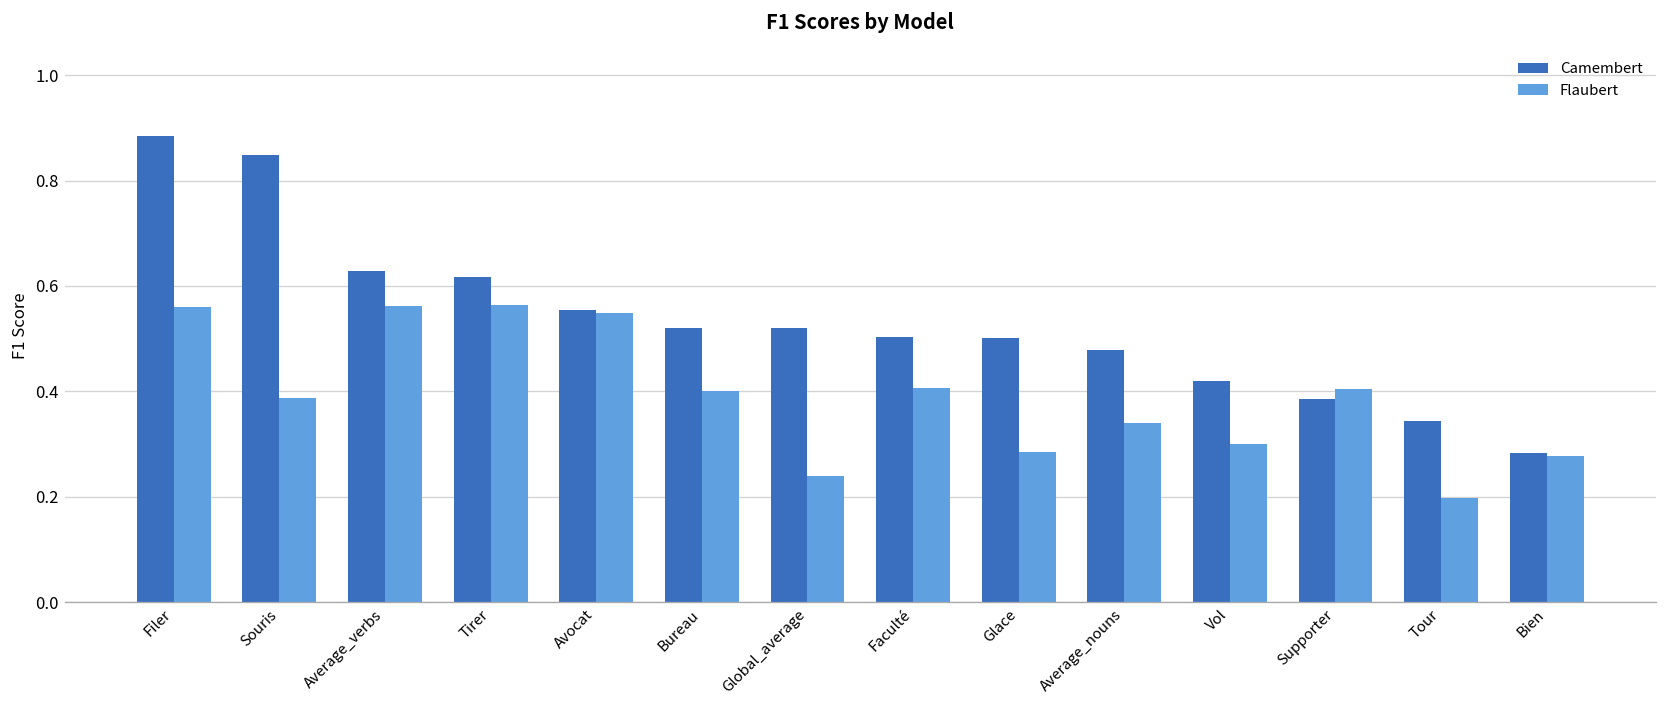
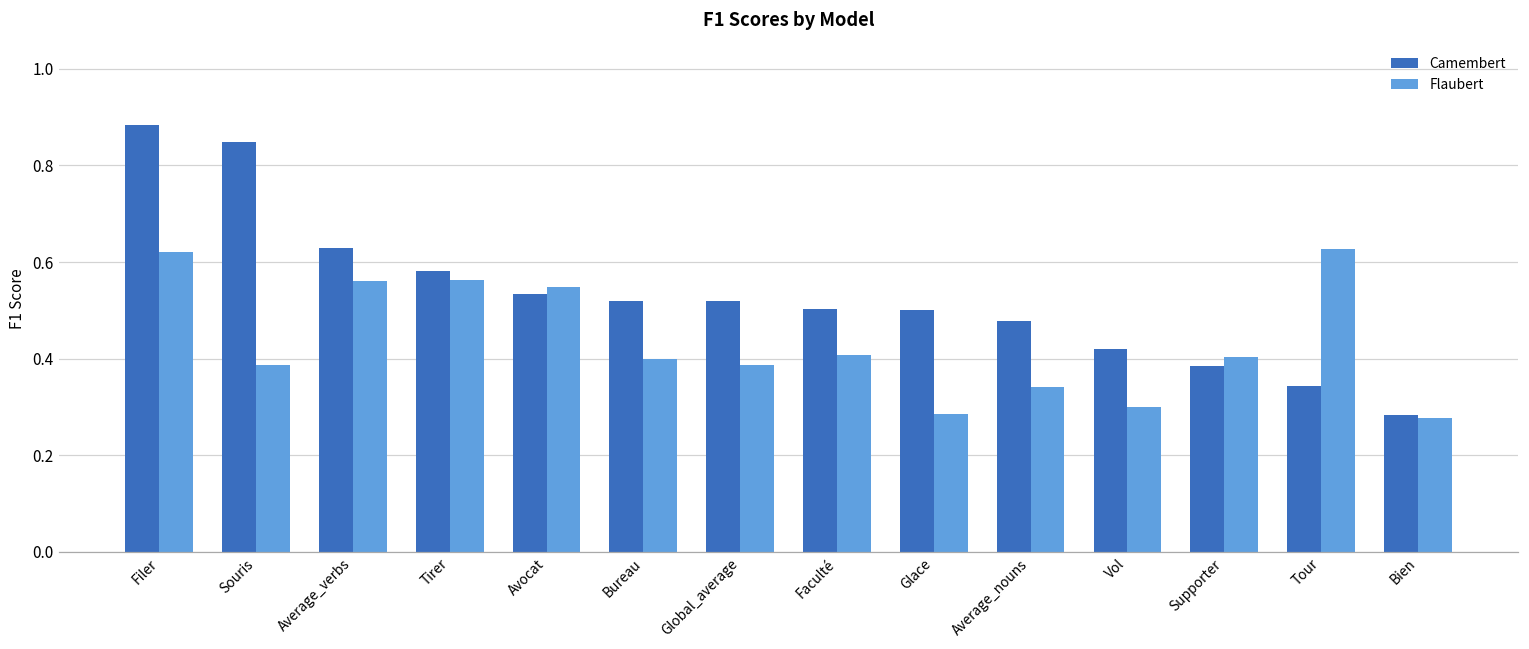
  {
    "Camembert": {
      "Filer": 0.88,
      "Souris": 0.85,
      "Average_verbs": 0.63,
-     "Tirer": 0.62,
-     "Avocat": 0.55,
+     "Tirer": 0.58,
+     "Avocat": 0.53,
      "Bureau": 0.52,
      "Global_average": 0.52,
      "Faculté": 0.50,
      "Glace": 0.50,
      "Average_nouns": 0.48,
      "Vol": 0.42,
      "Supporter": 0.39,
      "Tour": 0.34,
      "Bien": 0.28
    },
    "Flaubert": {
-     "Filer": 0.56,
+     "Filer": 0.62,
      "Souris": 0.39,
      "Average_verbs": 0.56,
      "Tirer": 0.56,
      "Avocat": 0.55,
      "Bureau": 0.40,
-     "Global_average": 0.24,
+     "Global_average": 0.39,
      "Faculté": 0.41,
      "Glace": 0.29,
      "Average_nouns": 0.34,
      "Vol": 0.30,
      "Supporter": 0.40,
-     "Tour": 0.20,
+     "Tour": 0.63,
      "Bien": 0.28
    }
  }
